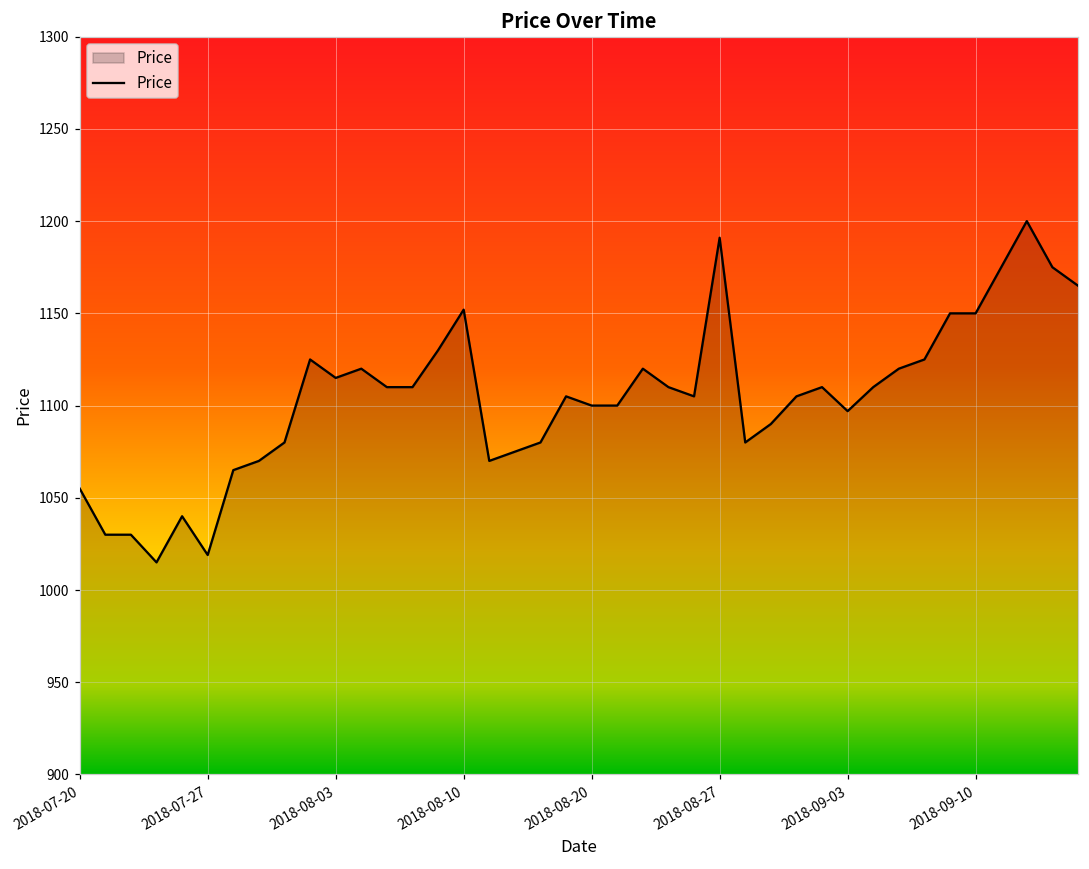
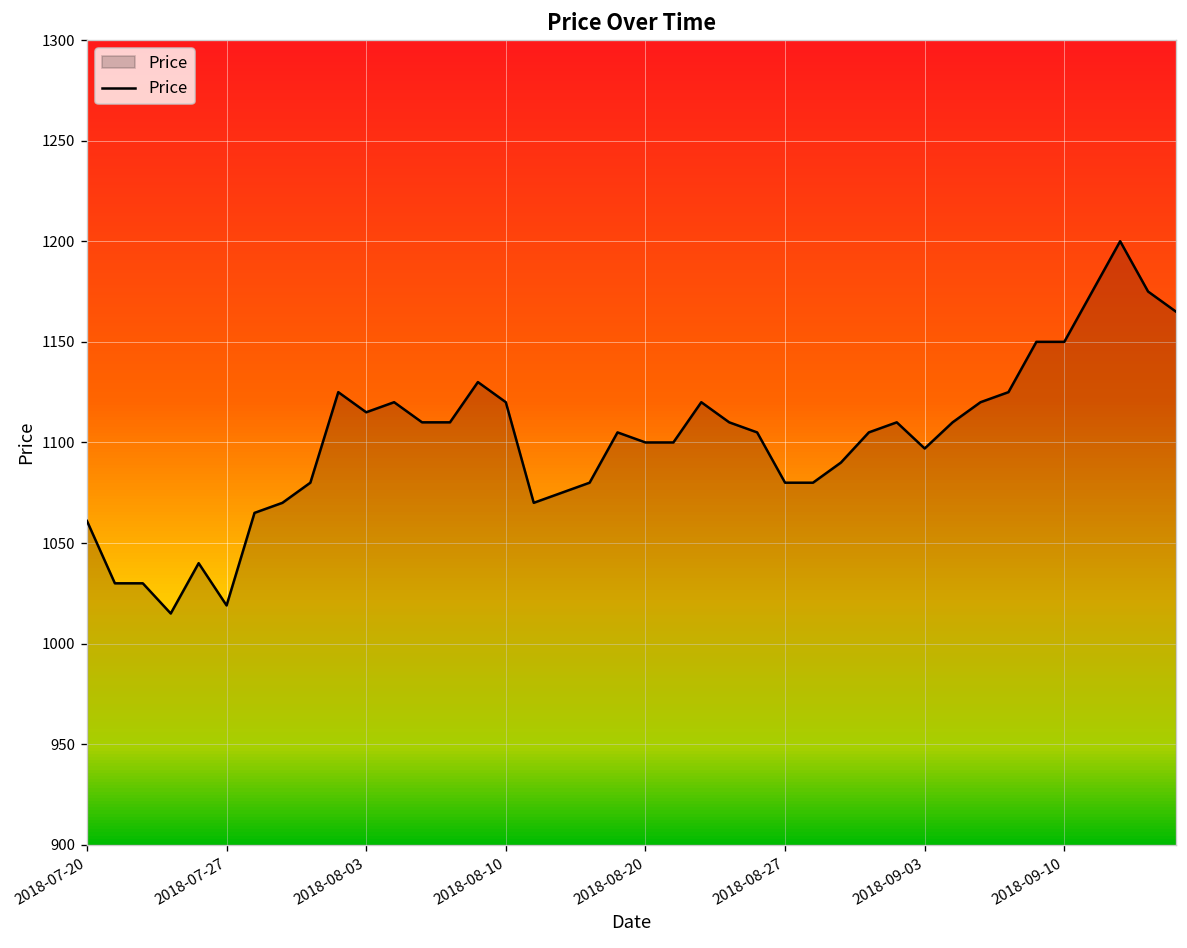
  {
-   "2018-07-20": 1055,
+   "2018-07-20": 1061,
    "2018-07-27": 1019,
    "2018-08-03": 1115,
-   "2018-08-10": 1152,
+   "2018-08-10": 1120,
    "2018-08-20": 1100,
-   "2018-08-27": 1191,
+   "2018-08-27": 1080,
    "2018-09-03": 1097,
    "2018-09-10": 1150
  }
